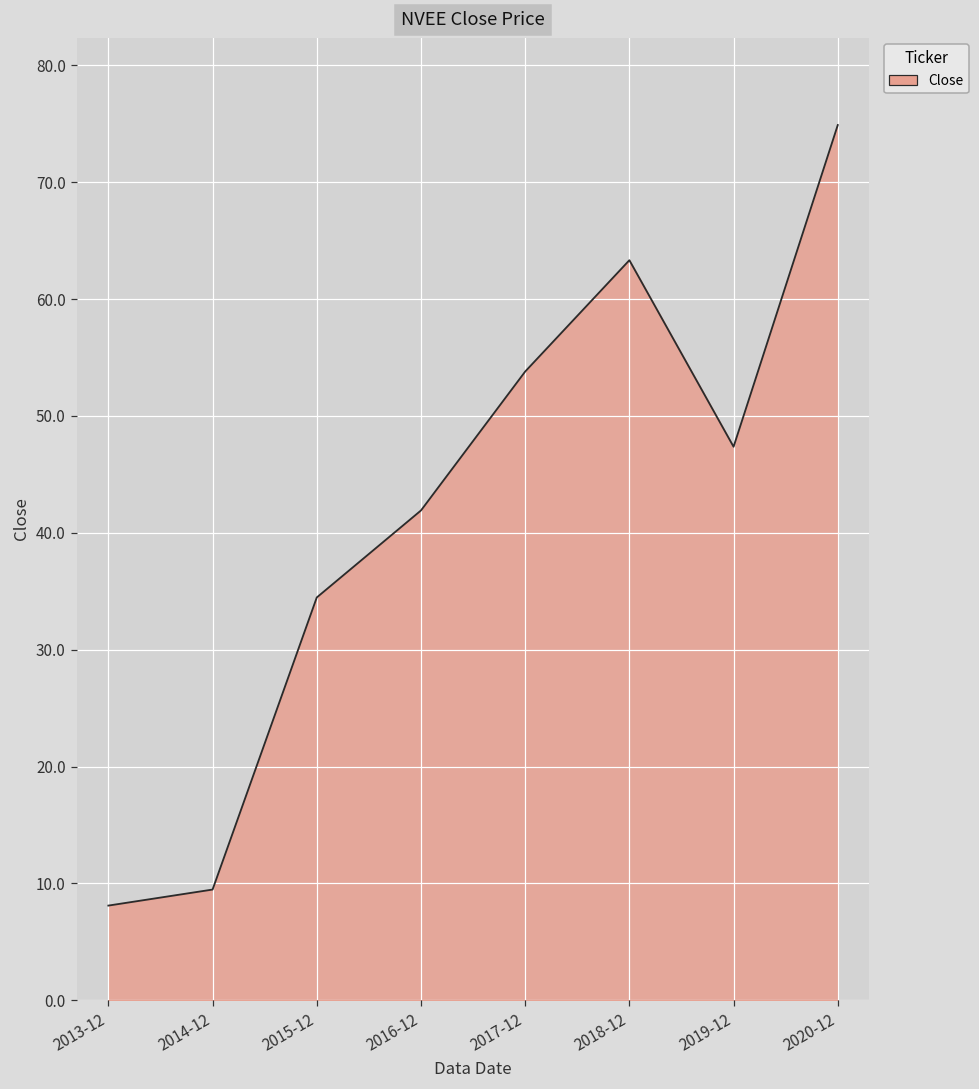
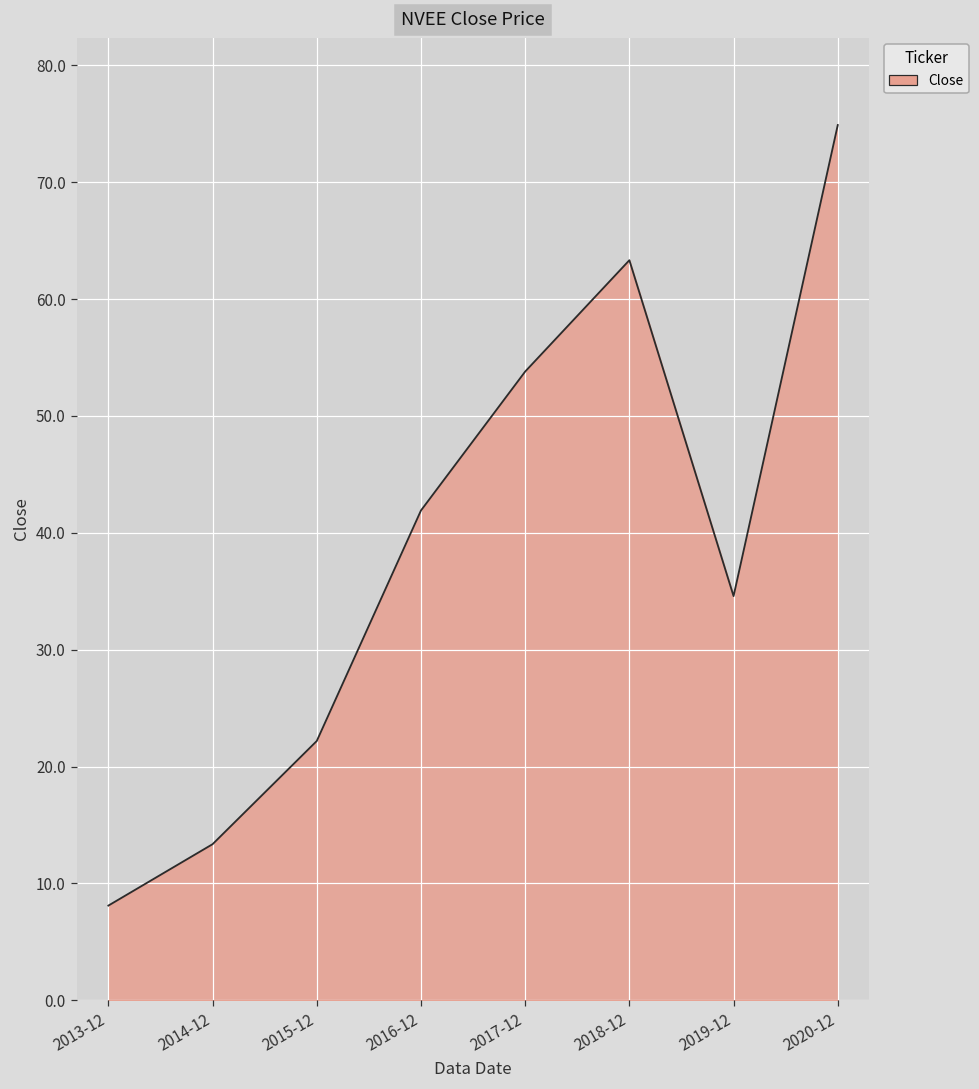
  {
    "2013-12": 8.1,
-   "2014-12": 9.5,
-   "2015-12": 34.5,
+   "2014-12": 13.4,
+   "2015-12": 22.2,
    "2016-12": 41.9,
    "2017-12": 53.8,
    "2018-12": 63.3,
-   "2019-12": 47.4,
+   "2019-12": 34.6,
    "2020-12": 74.9
  }
